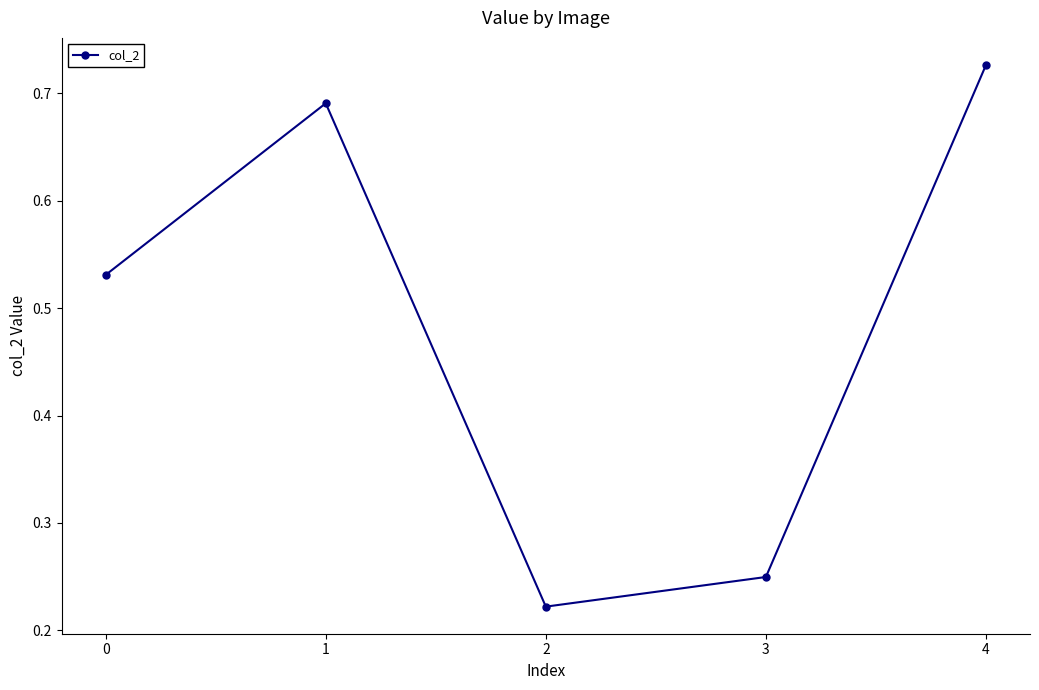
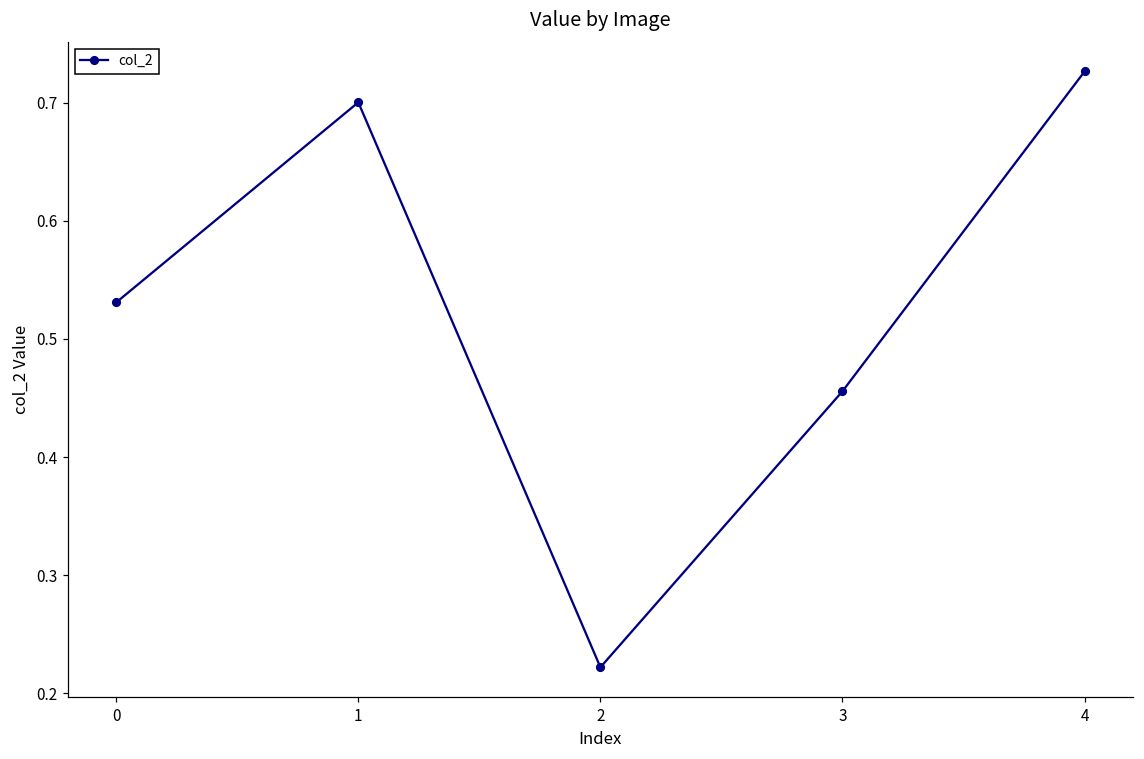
  {
    "0": 0.531,
-   "1": 0.691,
+   "1": 0.700,
    "2": 0.222,
-   "3": 0.250,
+   "3": 0.456,
    "4": 0.726
  }
